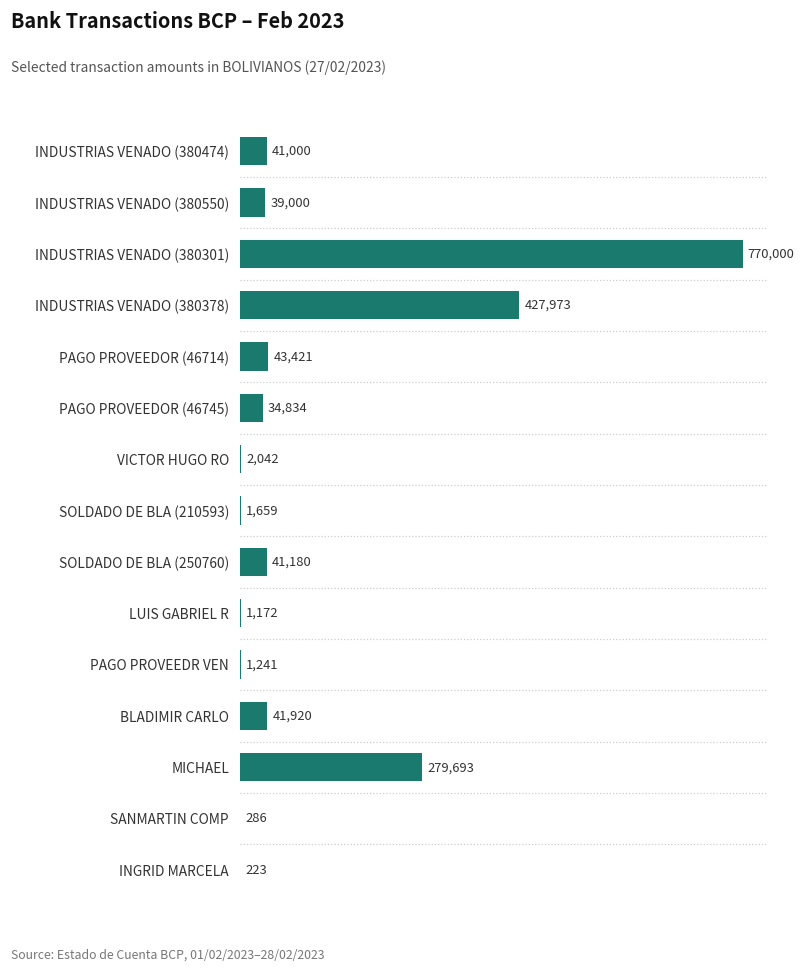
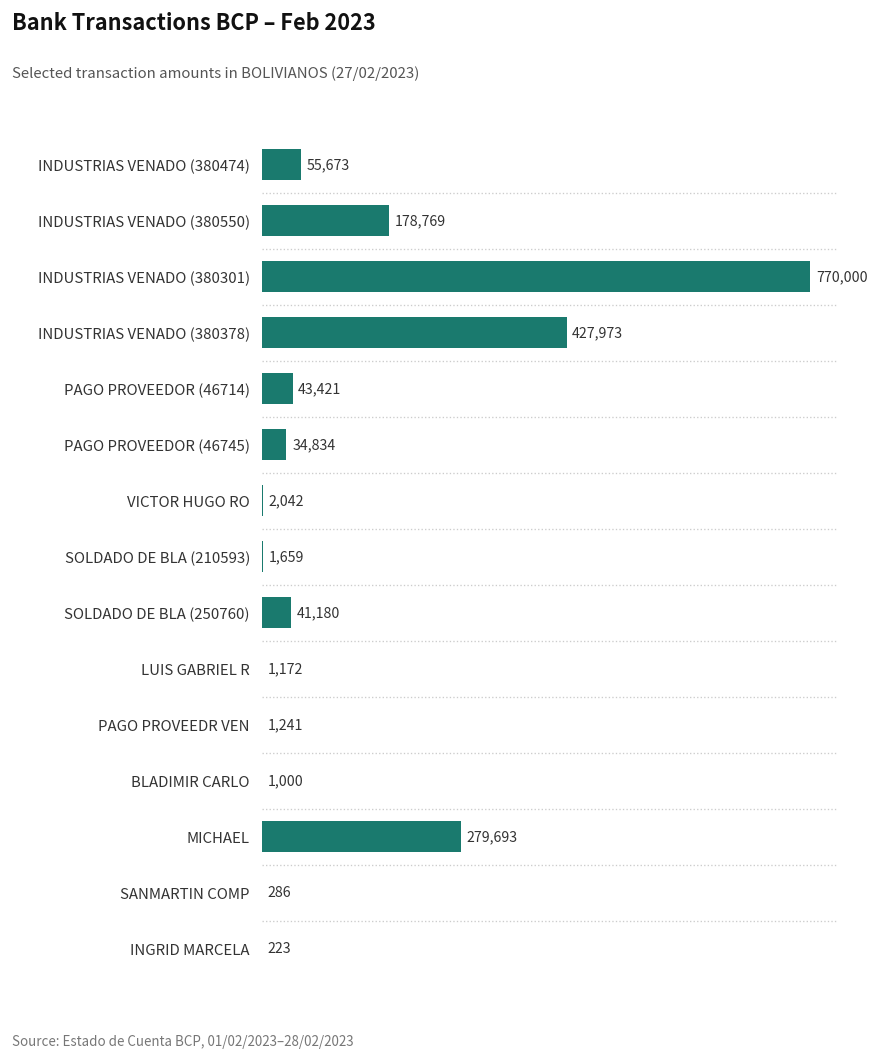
  {
-   "INDUSTRIAS VENADO (380474)": "41,000",
-   "INDUSTRIAS VENADO (380550)": "39,000",
+   "INDUSTRIAS VENADO (380474)": "55,673",
+   "INDUSTRIAS VENADO (380550)": "178,769",
    "INDUSTRIAS VENADO (380301)": "770,000",
    "INDUSTRIAS VENADO (380378)": "427,973",
    "VICTOR HUGO RO": "2,042",
    "SOLDADO DE BLA (250760)": "41,180",
    "LUIS GABRIEL R": "1,172",
-   "BLADIMIR CARLO": "41,920",
+   "BLADIMIR CARLO": "1,000",
    "MICHAEL": "279,693"
  }
